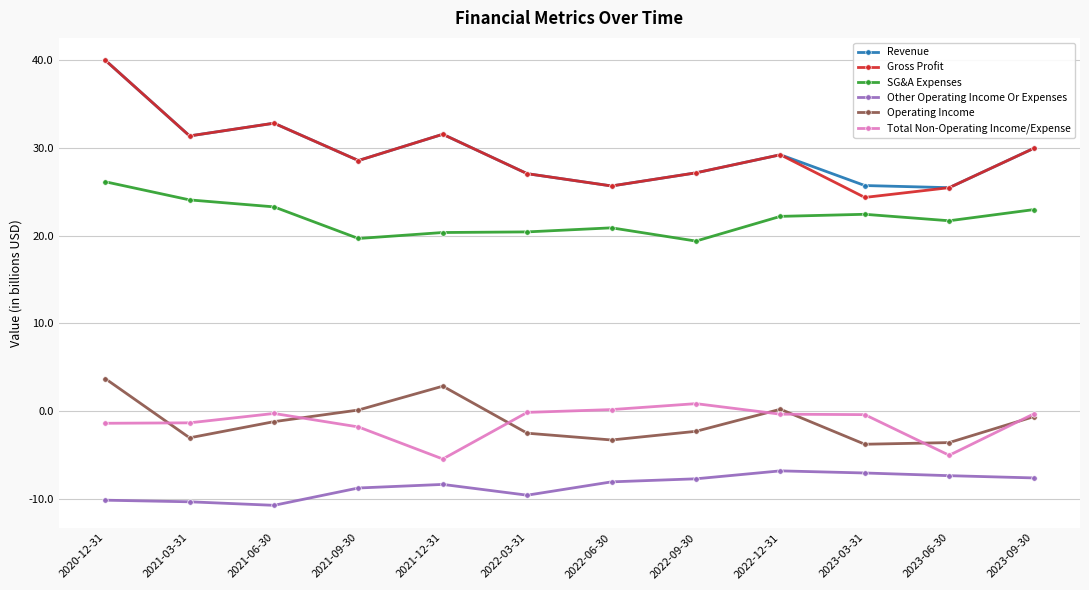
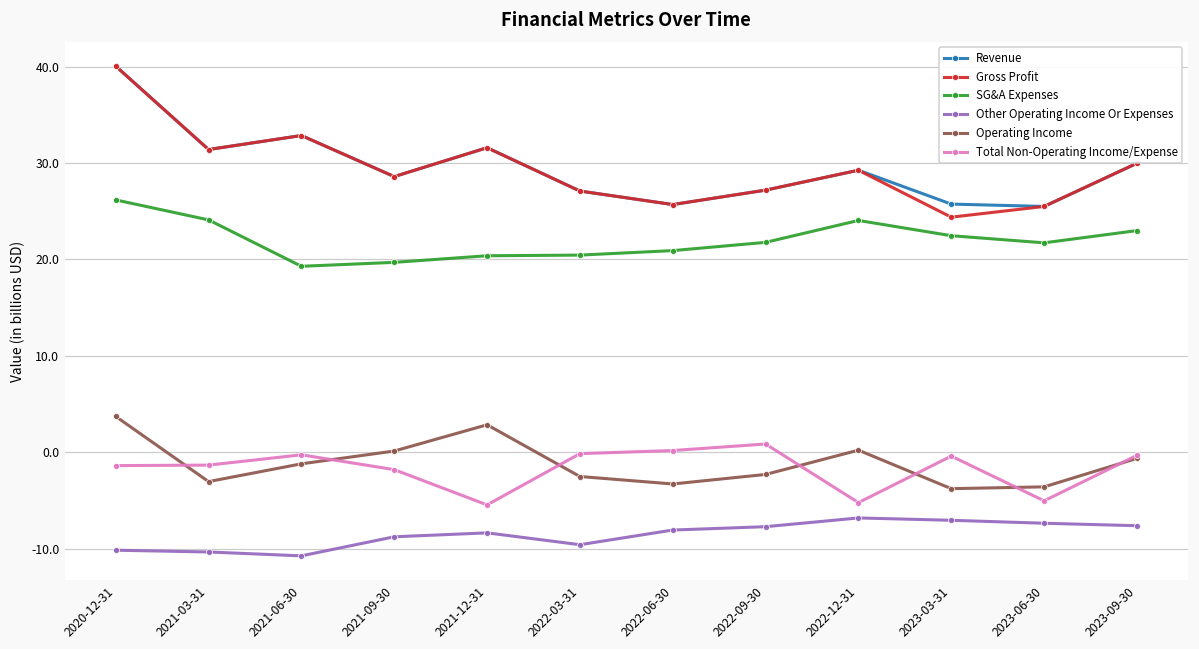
  {
    "Revenue": {
      "2023-03-31": 26
    },
    "Gross Profit": {
      "2023-03-31": 24
    },
    "SG&A Expenses": {
      "2020-12-31": 26,
      "2021-03-31": 24,
-     "2021-06-30": 23,
+     "2021-06-30": 19,
      "2021-09-30": 20,
      "2021-12-31": 20,
      "2022-03-31": 20,
      "2022-06-30": 21,
-     "2022-09-30": 19,
-     "2022-12-31": 22,
+     "2022-09-30": 22,
+     "2022-12-31": 24,
      "2023-03-31": 22,
      "2023-06-30": 22,
      "2023-09-30": 23
    },
    "Other Operating Income Or Expenses": {
      "2020-12-31": -10,
      "2021-03-31": -10,
      "2021-06-30": -11,
      "2021-09-30": -9,
      "2021-12-31": -8,
      "2022-03-31": -10,
      "2022-06-30": -8,
      "2022-09-30": -8,
      "2022-12-31": -7,
      "2023-03-31": -7,
      "2023-06-30": -7,
      "2023-09-30": -8
    },
    "Operating Income": {
      "2020-12-31": 4,
      "2021-03-31": -3,
      "2021-06-30": -1,
      "2021-09-30": 0,
      "2021-12-31": 3,
      "2022-03-31": -3,
      "2022-06-30": -3,
      "2022-09-30": -2,
      "2022-12-31": 0,
      "2023-03-31": -4,
      "2023-06-30": -4,
      "2023-09-30": -1
    },
    "Total Non-Operating Income/Expense": {
      "2020-12-31": -1,
      "2021-03-31": -1,
      "2021-06-30": 0,
      "2021-09-30": -2,
      "2021-12-31": -5,
      "2022-03-31": 0,
      "2022-06-30": 0,
      "2022-09-30": 1,
-     "2022-12-31": 0,
+     "2022-12-31": -5,
      "2023-03-31": 0,
      "2023-06-30": -5,
      "2023-09-30": 0
    }
  }
